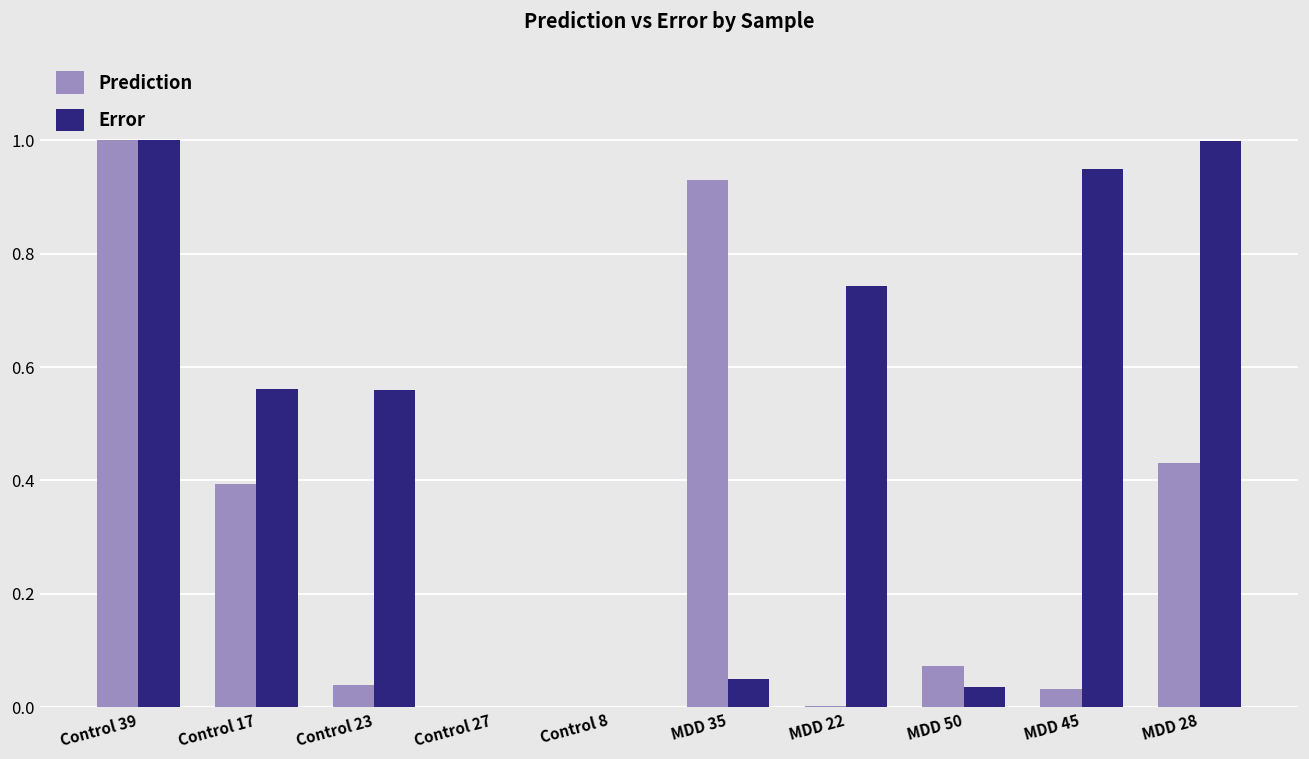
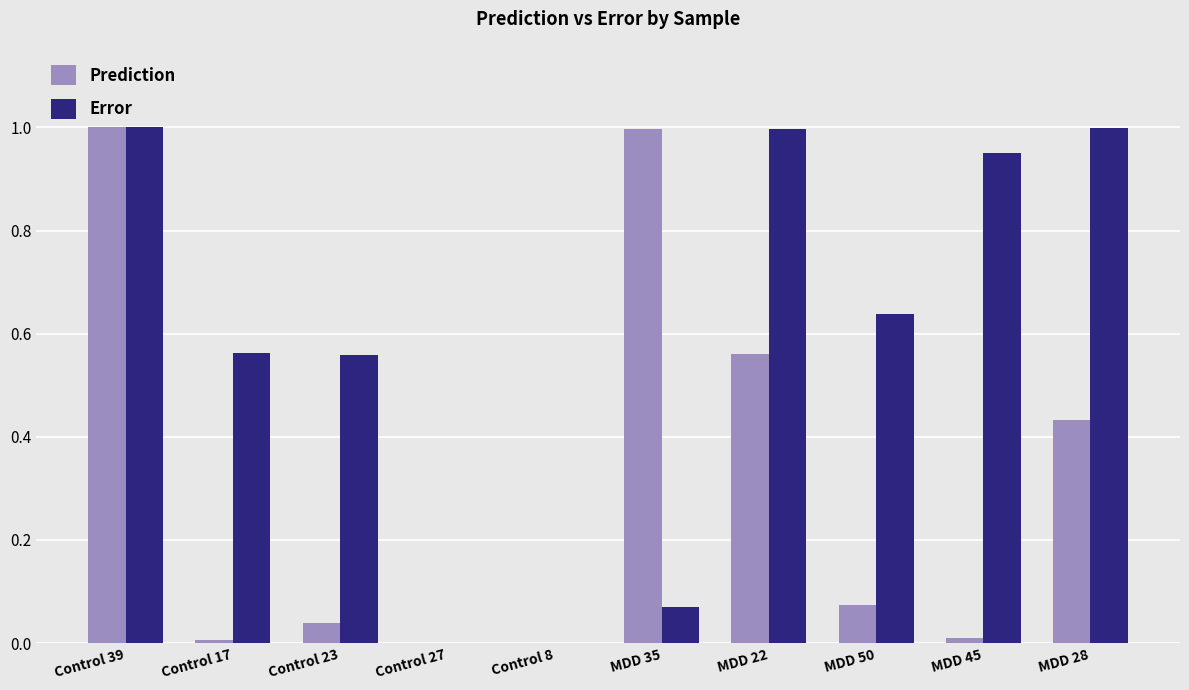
  {
    "Prediction": {
      "Control 39": 1.00,
-     "Control 17": 0.39,
+     "Control 17": 0.01,
      "Control 23": 0.04,
-     "MDD 35": 0.93,
-     "MDD 22": 0.00,
+     "MDD 35": 1.00,
+     "MDD 22": 0.56,
      "MDD 50": 0.07,
-     "MDD 45": 0.03,
+     "MDD 45": 0.01,
      "MDD 28": 0.43
    },
    "Error": {
      "Control 39": 1.00,
      "Control 17": 0.56,
      "Control 23": 0.56,
-     "MDD 35": 0.05,
-     "MDD 22": 0.74,
-     "MDD 50": 0.04,
+     "MDD 35": 0.07,
+     "MDD 22": 1.00,
+     "MDD 50": 0.64,
      "MDD 45": 0.95,
      "MDD 28": 1.00
    }
  }
